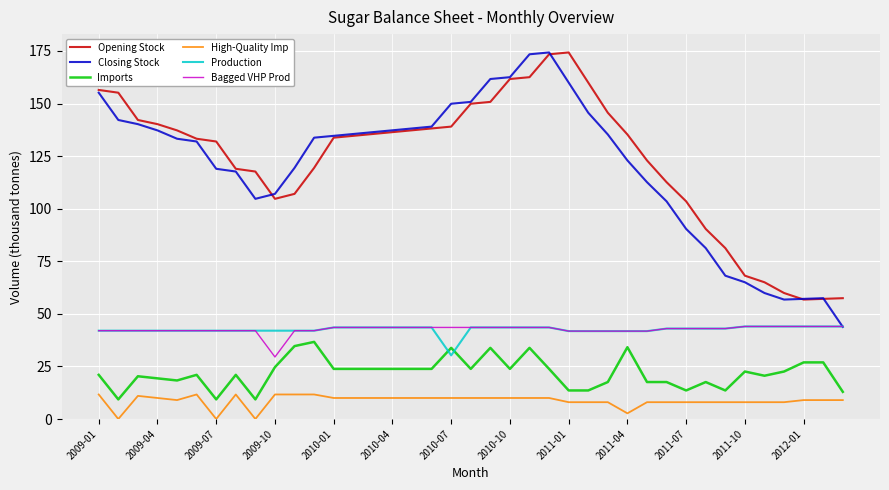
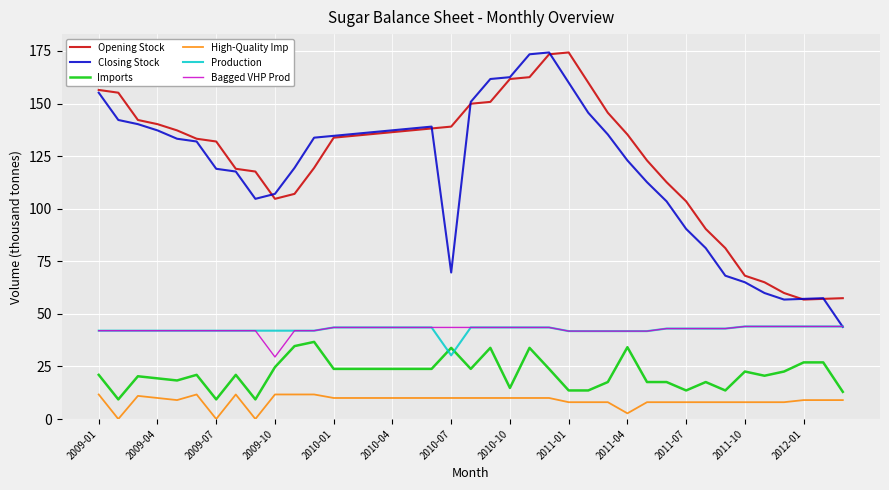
  {
    "Opening Stock": {
      "2009-01": 156,
      "2009-04": 140,
      "2009-07": 132,
      "2009-10": 105,
      "2010-07": 139,
      "2011-01": 174,
      "2011-04": 135,
      "2011-07": 103,
      "2011-10": 68
    },
    "Closing Stock": {
      "2009-01": 155,
      "2009-04": 137,
      "2009-07": 119,
      "2009-10": 107,
-     "2010-07": 150,
+     "2010-07": 70,
      "2011-01": 160,
      "2011-04": 123,
      "2011-07": 90,
      "2011-10": 65
    },
    "Imports": {
      "2009-01": 21,
      "2009-04": 19,
      "2009-07": 9,
      "2009-10": 25,
      "2010-01": 24,
      "2010-04": 24,
      "2010-07": 34,
-     "2010-10": 24,
+     "2010-10": 15,
      "2011-01": 14,
      "2011-04": 34,
      "2011-07": 14,
      "2011-10": 23,
      "2012-01": 27
    },
    "High-Quality Imp": {
      "2009-01": 12,
      "2009-04": 10,
      "2009-07": 0,
      "2009-10": 12,
      "2010-01": 10,
      "2010-04": 10,
      "2010-07": 10,
      "2010-10": 10,
      "2011-01": 8,
      "2011-04": 3,
      "2011-07": 8,
      "2011-10": 8,
      "2012-01": 9
    },
    "Production": {
      "2009-10": 42,
      "2010-07": 30
    },
    "Bagged VHP Prod": {
      "2009-10": 30,
      "2010-07": 44
    }
  }
